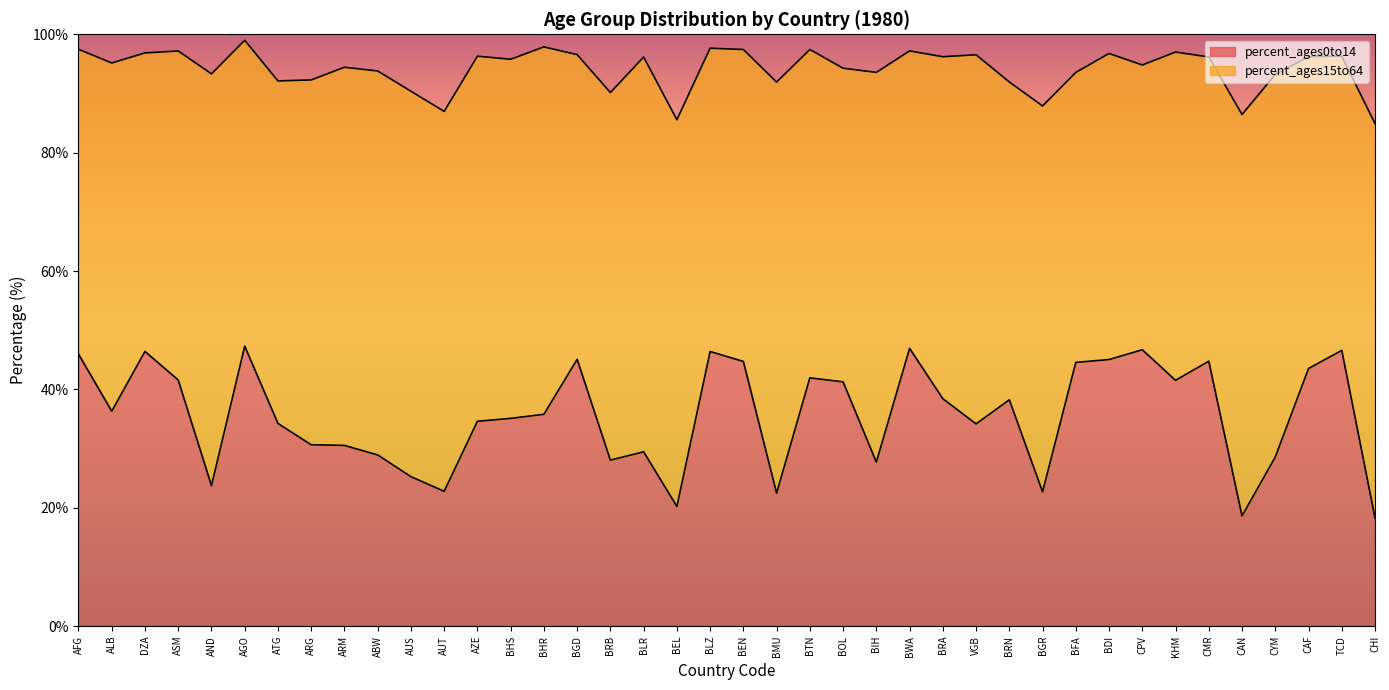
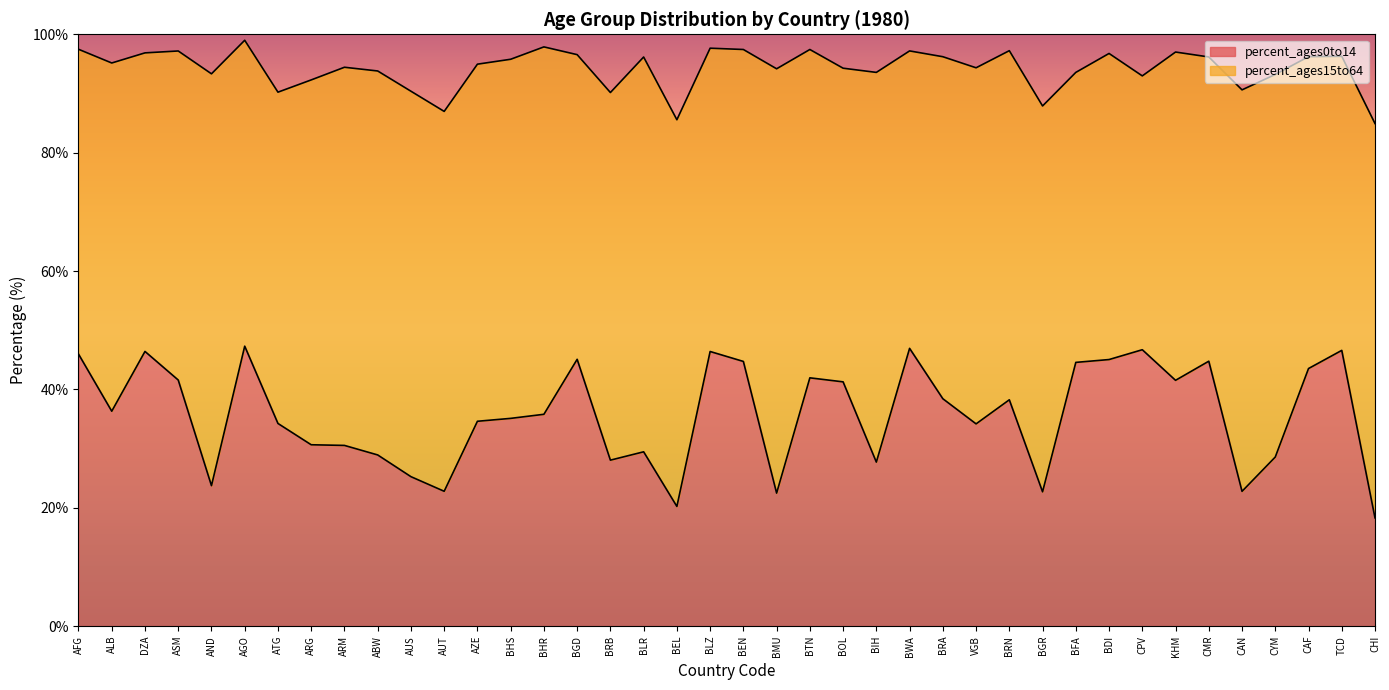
  {
    "percent_ages0to14": {
      "AFG": "46%",
      "ALB": "36%",
      "DZA": "46%",
      "ASM": "42%",
      "AND": "24%",
      "AGO": "47%",
      "ATG": "34%",
      "ARG": "31%",
      "ARM": "31%",
      "ABW": "29%",
      "AUS": "25%",
      "AUT": "23%",
      "AZE": "35%",
      "BHS": "35%",
      "BHR": "36%",
      "BGD": "45%",
      "BRB": "28%",
      "BLR": "29%",
      "BEL": "20%",
      "BLZ": "46%",
      "BEN": "45%",
      "BMU": "22%",
      "BTN": "42%",
      "BOL": "41%",
      "BIH": "28%",
      "BWA": "47%",
      "BRA": "38%",
      "VGB": "34%",
      "BRN": "38%",
      "BGR": "23%",
      "BFA": "45%",
      "BDI": "45%",
      "CPV": "47%",
      "KHM": "42%",
      "CMR": "45%",
-     "CAN": "19%",
+     "CAN": "23%",
      "CYM": "29%",
      "CAF": "44%",
      "TCD": "47%",
      "CHI": "18%"
    },
    "percent_ages15to64": {
      "AFG": "52%",
      "ALB": "59%",
      "DZA": "50%",
      "ASM": "56%",
      "AND": "70%",
      "AGO": "52%",
-     "ATG": "58%",
+     "ATG": "56%",
      "ARG": "62%",
      "ARM": "64%",
      "ABW": "65%",
      "AUS": "65%",
      "AUT": "64%",
-     "AZE": "62%",
+     "AZE": "60%",
      "BHS": "61%",
      "BHR": "62%",
      "BGD": "51%",
      "BRB": "62%",
      "BLR": "67%",
      "BEL": "65%",
      "BLZ": "51%",
      "BEN": "53%",
-     "BMU": "69%",
+     "BMU": "72%",
      "BTN": "55%",
      "BOL": "53%",
      "BIH": "66%",
      "BWA": "50%",
      "BRA": "58%",
-     "VGB": "62%",
-     "BRN": "54%",
+     "VGB": "60%",
+     "BRN": "59%",
      "BGR": "65%",
      "BFA": "49%",
      "BDI": "52%",
-     "CPV": "48%",
+     "CPV": "46%",
      "KHM": "55%",
      "CAN": "68%",
      "CHI": "67%"
    }
  }
